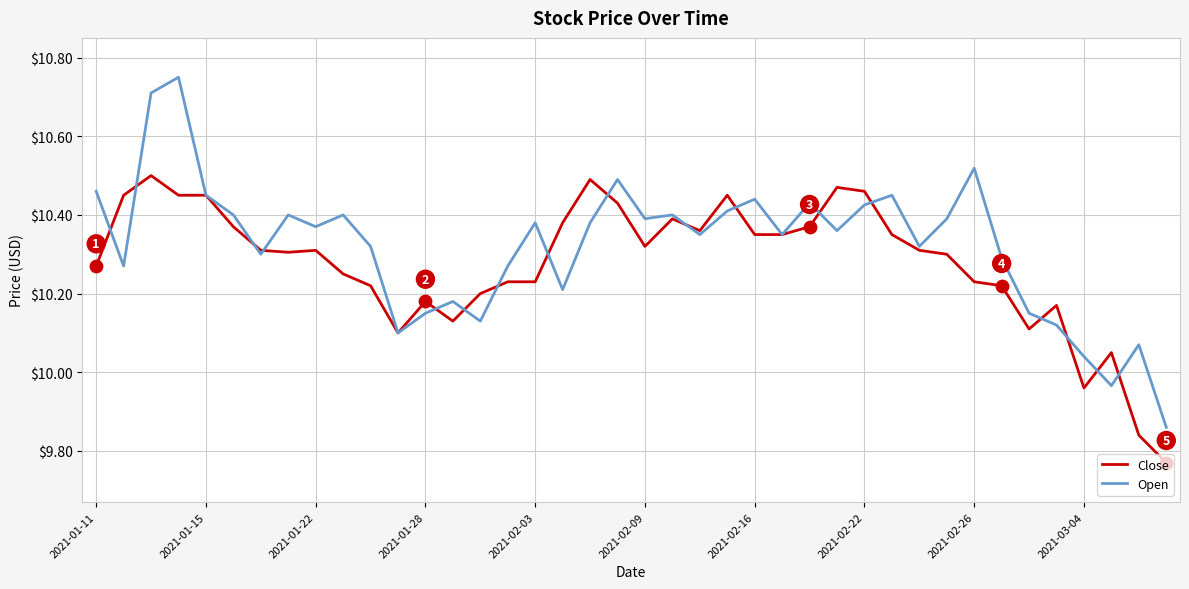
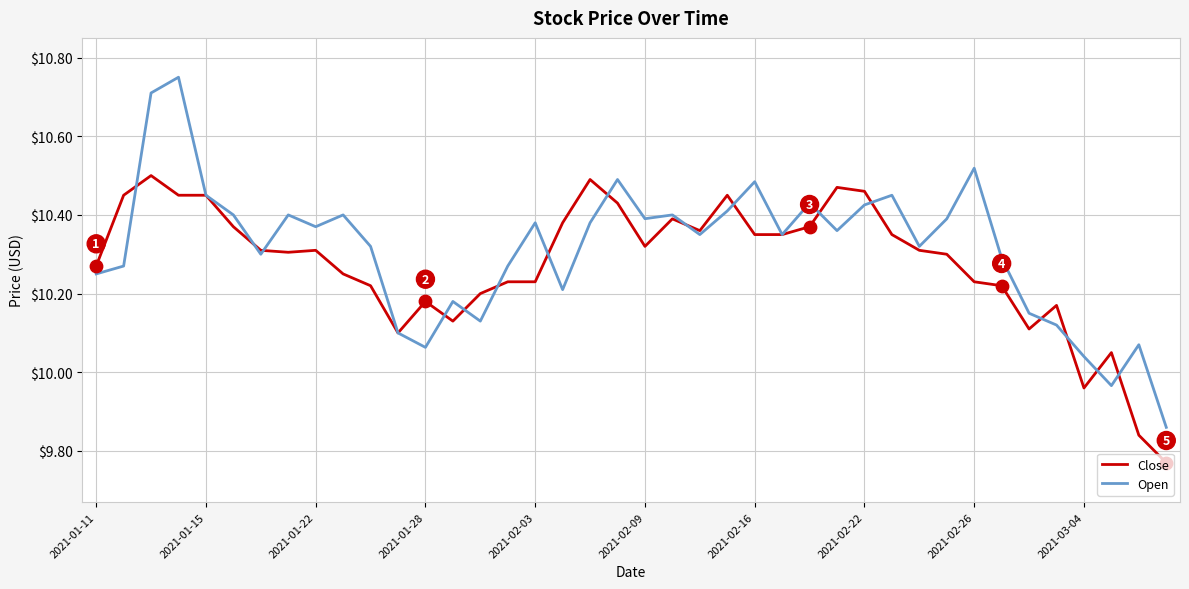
  {
    "Open": {
-     "2021-01-11": "$10.46",
+     "2021-01-11": "$10.25",
      "2021-01-22": "$10.37",
-     "2021-01-28": "$10.15",
+     "2021-01-28": "$10.06",
      "2021-02-03": "$10.38",
      "2021-02-09": "$10.39",
-     "2021-02-16": "$10.44",
+     "2021-02-16": "$10.48",
      "2021-02-22": "$10.43",
      "2021-02-26": "$10.52",
      "2021-03-04": "$10.04"
    }
  }
